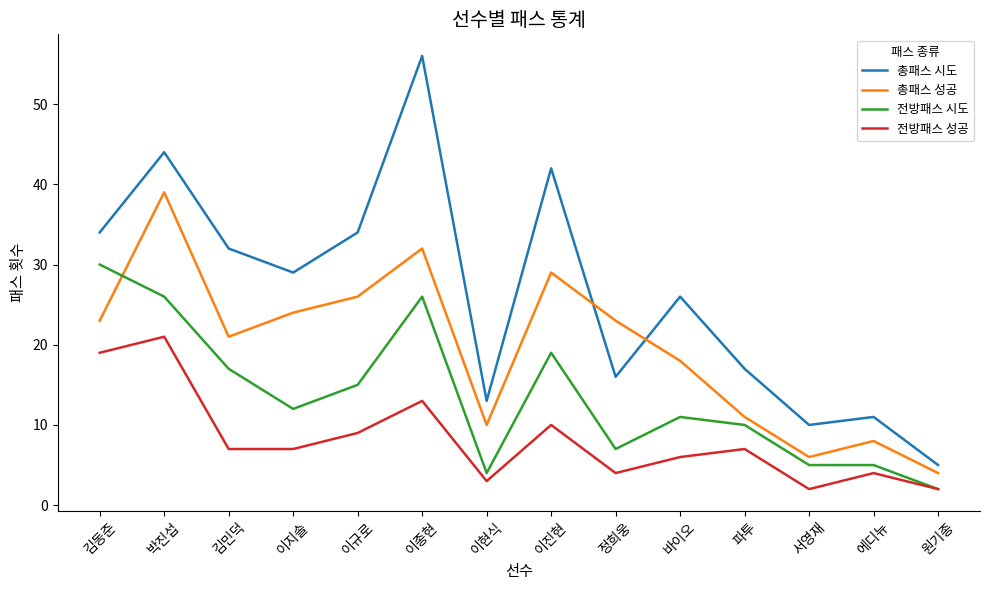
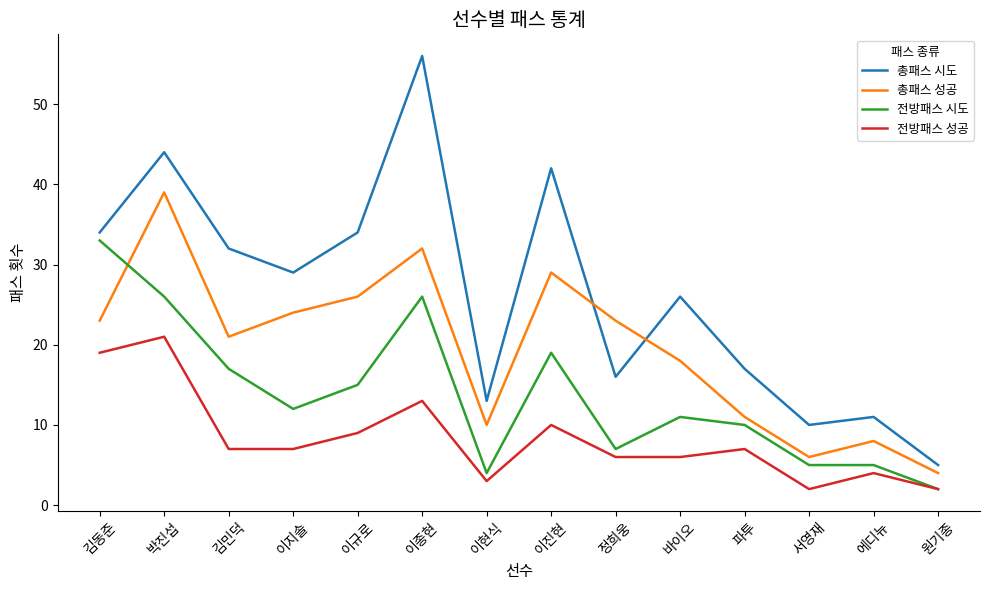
  {
    "총패스 시도": {
      "김동준": 34,
      "박진섭": 44,
      "김민덕": 32,
      "이지솔": 29,
      "이규로": 34,
      "이종현": 56,
      "이현식": 13,
      "이진현": 42,
      "정희웅": 16,
      "바이오": 26,
      "파투": 17,
      "서영재": 10,
      "에디뉴": 11,
      "원기종": 5
    },
    "총패스 성공": {
      "김동준": 23,
      "박진섭": 39,
      "김민덕": 21,
      "이지솔": 24,
      "이규로": 26,
      "이종현": 32,
      "이현식": 10,
      "이진현": 29,
      "정희웅": 23,
      "바이오": 18,
      "파투": 11,
      "서영재": 6,
      "에디뉴": 8,
      "원기종": 4
    },
    "전방패스 시도": {
-     "김동준": 30,
+     "김동준": 33,
      "박진섭": 26,
      "김민덕": 17,
      "이지솔": 12,
      "이규로": 15,
      "이종현": 26,
      "이현식": 4,
      "이진현": 19,
      "정희웅": 7,
      "바이오": 11,
      "파투": 10,
      "서영재": 5,
      "에디뉴": 5
    },
    "전방패스 성공": {
      "김동준": 19,
      "박진섭": 21,
      "김민덕": 7,
      "이지솔": 7,
      "이규로": 9,
      "이종현": 13,
      "이현식": 3,
      "이진현": 10,
-     "정희웅": 4,
+     "정희웅": 6,
      "바이오": 6,
      "파투": 7,
      "서영재": 2,
      "에디뉴": 4
    }
  }
